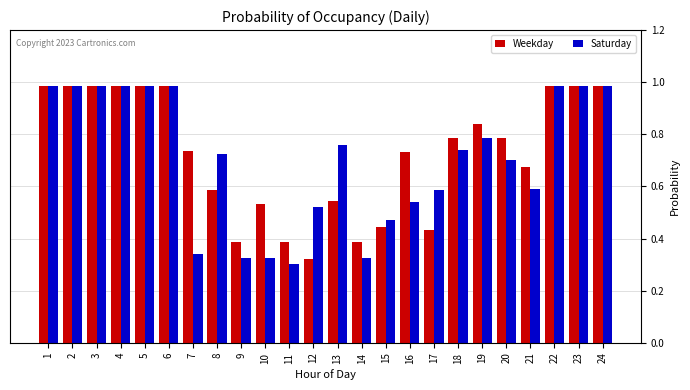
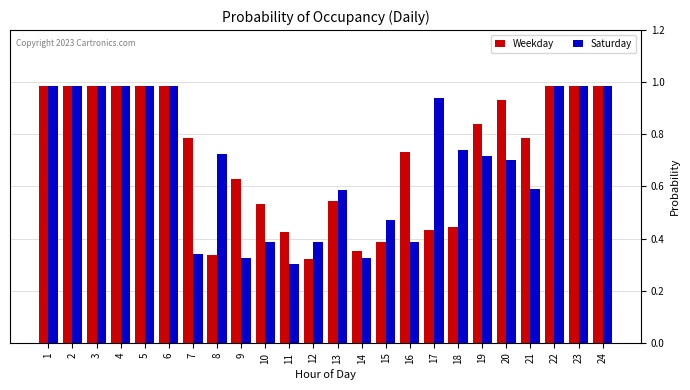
  {
    "Weekday": {
      "1": 0.99,
      "2": 0.99,
      "3": 0.99,
      "4": 0.99,
      "5": 0.99,
      "6": 0.99,
-     "7": 0.73,
-     "8": 0.59,
-     "9": 0.39,
+     "7": 0.79,
+     "8": 0.34,
+     "9": 0.63,
      "10": 0.53,
-     "11": 0.39,
+     "11": 0.43,
      "12": 0.32,
      "13": 0.54,
-     "14": 0.39,
-     "15": 0.45,
+     "14": 0.35,
+     "15": 0.39,
      "16": 0.73,
      "17": 0.43,
-     "18": 0.79,
+     "18": 0.44,
      "19": 0.84,
-     "20": 0.79,
-     "21": 0.67,
+     "20": 0.93,
+     "21": 0.79,
      "22": 0.99,
      "23": 0.99,
      "24": 0.99
    },
    "Saturday": {
      "1": 0.99,
      "2": 0.99,
      "3": 0.99,
      "4": 0.99,
      "5": 0.99,
      "6": 0.99,
      "7": 0.34,
      "8": 0.73,
      "9": 0.33,
-     "10": 0.32,
+     "10": 0.39,
      "11": 0.30,
-     "12": 0.52,
-     "13": 0.76,
+     "12": 0.39,
+     "13": 0.59,
      "14": 0.33,
      "15": 0.47,
-     "16": 0.54,
-     "17": 0.59,
+     "16": 0.39,
+     "17": 0.94,
      "18": 0.74,
-     "19": 0.79,
+     "19": 0.72,
      "20": 0.70,
      "21": 0.59,
      "22": 0.99,
      "23": 0.99,
      "24": 0.99
    }
  }
